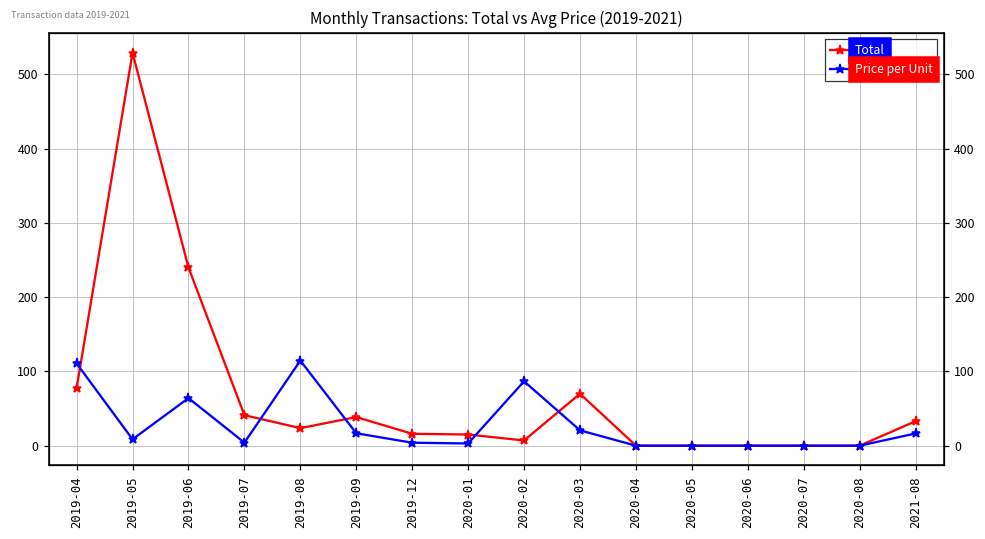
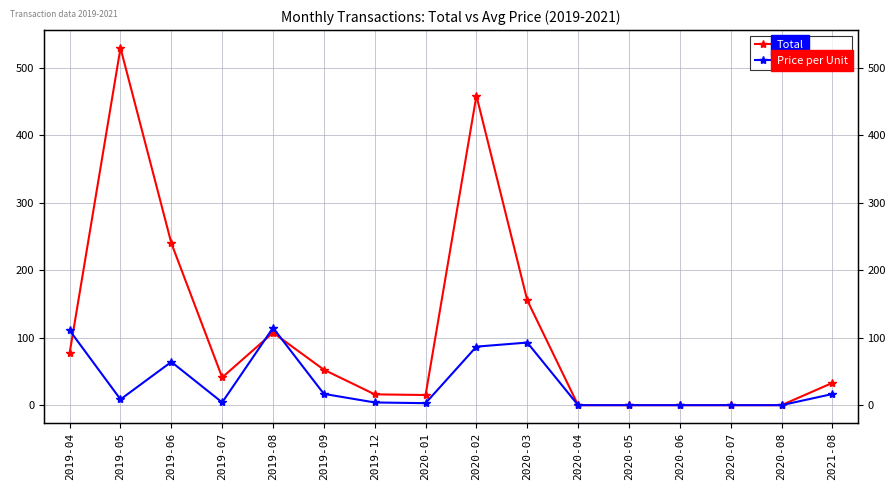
  {
    "Total": {
      "2019-04": 80,
      "2019-05": 530,
      "2019-06": 240,
      "2019-07": 40,
-     "2019-08": 20,
-     "2019-09": 40,
+     "2019-08": 110,
+     "2019-09": 50,
      "2019-12": 20,
      "2020-01": 20,
-     "2020-02": 10,
-     "2020-03": 70,
+     "2020-02": 460,
+     "2020-03": 160,
      "2021-08": 30
    },
    "Price per Unit": {
      "2019-04": 110,
      "2019-05": 10,
      "2019-06": 60,
      "2019-07": 0,
      "2019-08": 110,
      "2019-09": 20,
      "2019-12": 0,
      "2020-01": 0,
      "2020-02": 90,
-     "2020-03": 20,
+     "2020-03": 90,
      "2021-08": 20
    }
  }
